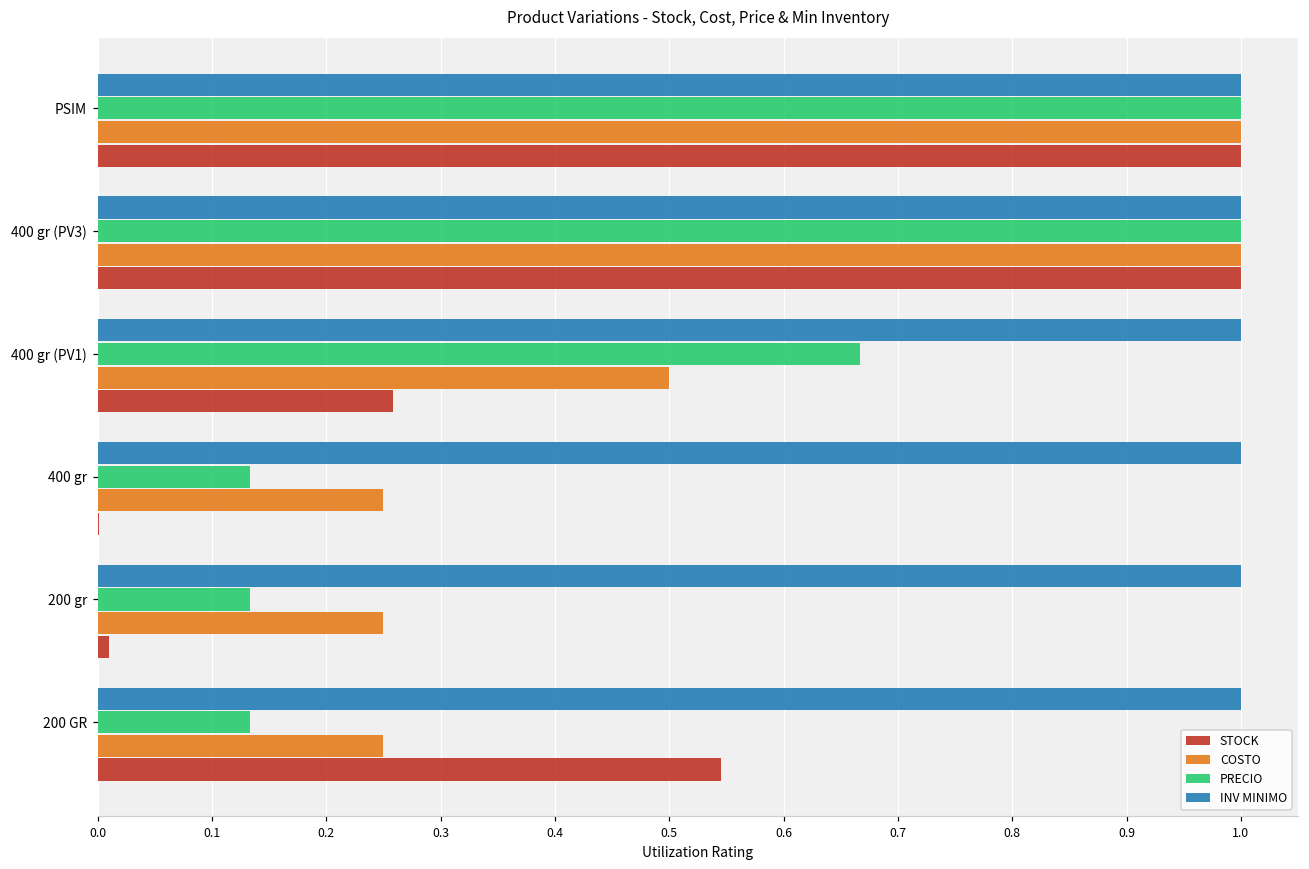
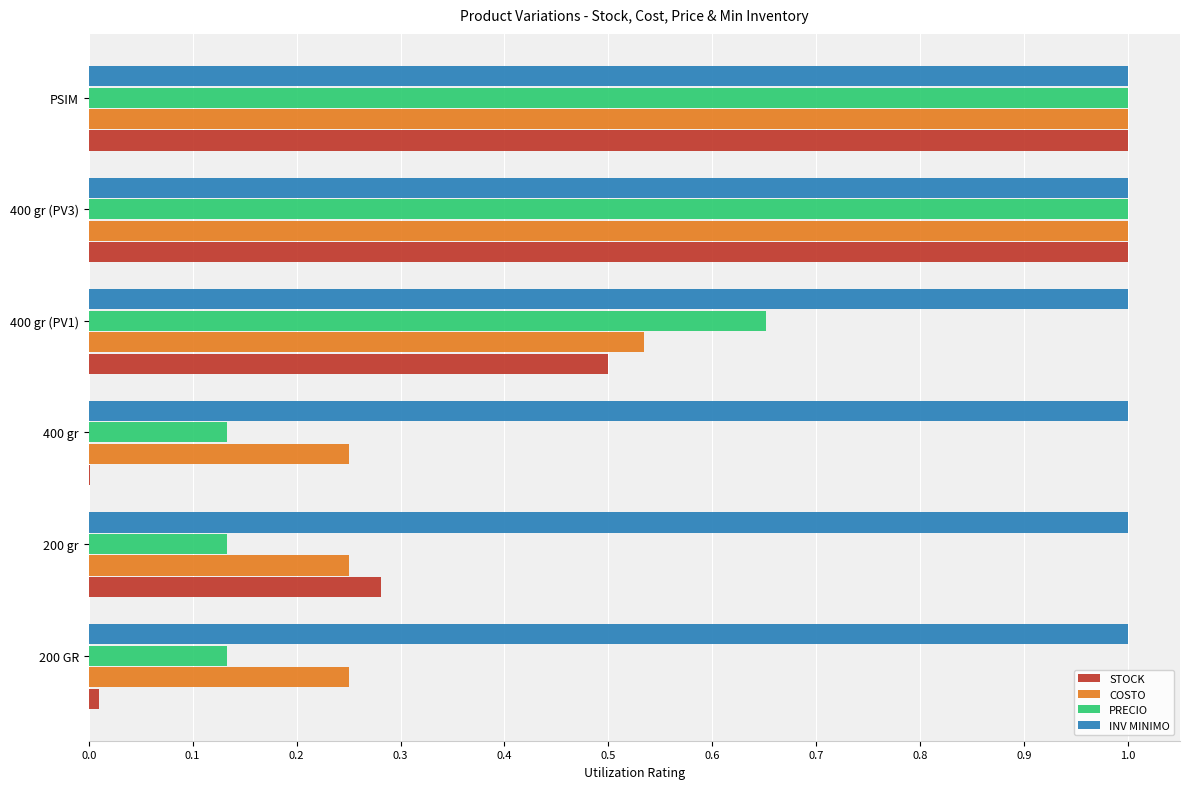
  {
    "STOCK": {
      "PSIM": 1.000,
      "400 gr (PV3)": 1.000,
-     "400 gr (PV1)": 0.258,
-     "200 gr": 0.010,
-     "200 GR": 0.545
+     "400 gr (PV1)": 0.500,
+     "200 gr": 0.281,
+     "200 GR": 0.010
    },
    "COSTO": {
      "PSIM": 1.000,
      "400 gr (PV3)": 1.000,
-     "400 gr (PV1)": 0.500,
+     "400 gr (PV1)": 0.534,
      "400 gr": 0.250,
      "200 gr": 0.250,
      "200 GR": 0.250
    },
    "PRECIO": {
      "PSIM": 1.000,
      "400 gr (PV3)": 1.000,
-     "400 gr (PV1)": 0.667,
+     "400 gr (PV1)": 0.651,
      "400 gr": 0.133,
      "200 gr": 0.133,
      "200 GR": 0.133
    },
    "INV MINIMO": {
      "PSIM": 1.000,
      "400 gr (PV3)": 1.000,
      "400 gr (PV1)": 1.000,
      "400 gr": 1.000,
      "200 gr": 1.000,
      "200 GR": 1.000
    }
  }
